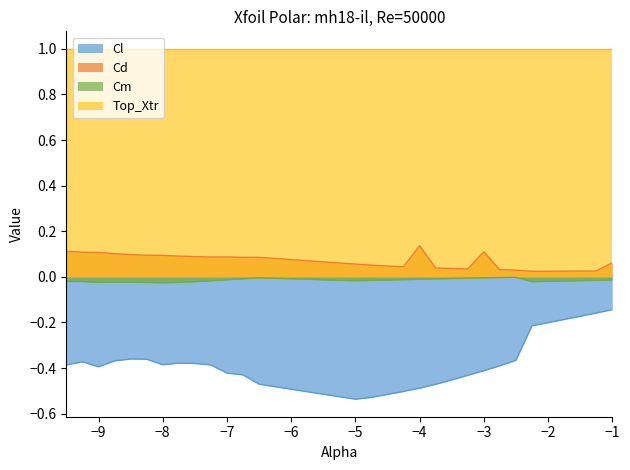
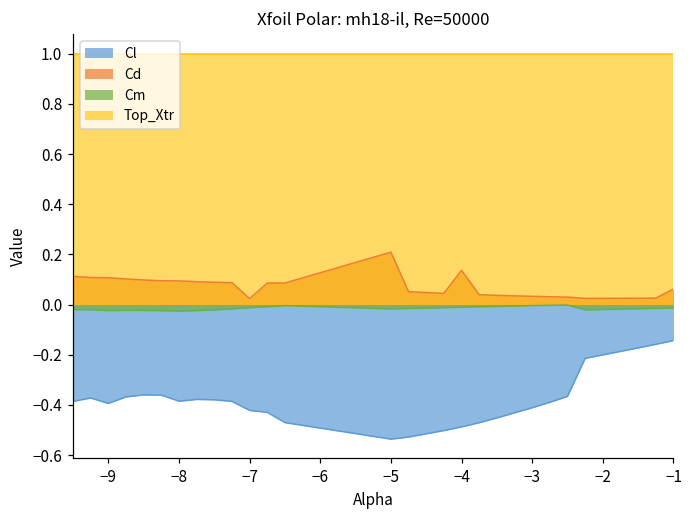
  {
    "Cd": {
      "−9": 0.11,
      "−8": 0.09,
-     "−7": 0.09,
-     "−5": 0.06,
+     "−7": 0.02,
+     "−5": 0.21,
      "−4": 0.14,
-     "−3": 0.11,
+     "−3": 0.03,
      "−2": 0.02,
      "−1": 0.06
    },
    "Top_Xtr": {
      "−7": 1.00,
      "−5": 1.00,
      "−4": 1.00,
      "−3": 1.00,
      "−2": 1.00,
      "−1": 1.00
    }
  }
